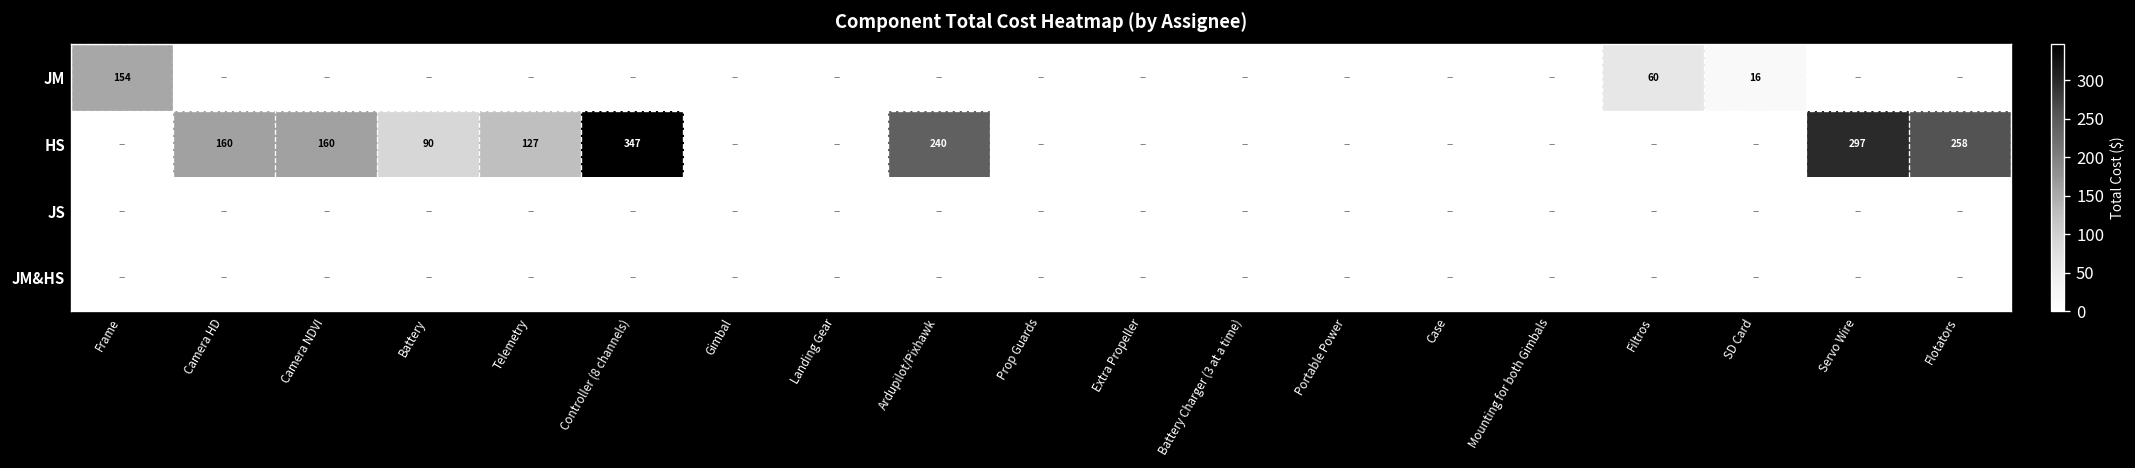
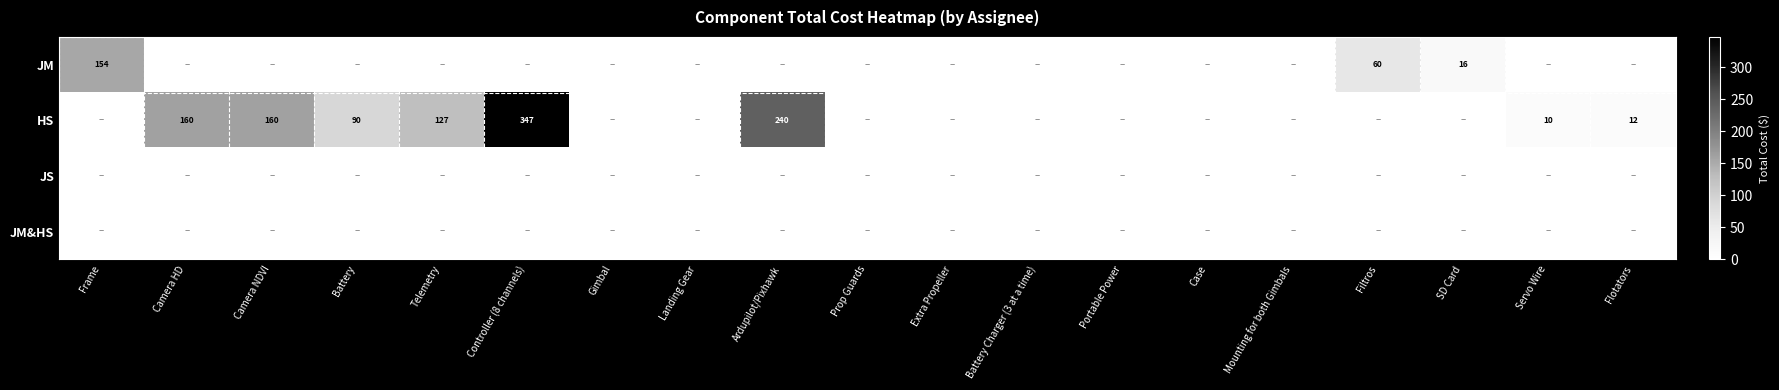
  {
    "JM": {
      "Frame": 154,
      "Filtros": 60,
      "SD Card": 16
    },
    "HS": {
      "Camera HD": 160,
      "Camera NDVI": 160,
      "Battery": 90,
      "Telemetry": 127,
      "Controller (8 channels)": 347,
      "Ardupilot/Pixhawk": 240,
-     "Servo Wire": 297,
-     "Flotators": 258
+     "Servo Wire": 10,
+     "Flotators": 12
    }
  }
